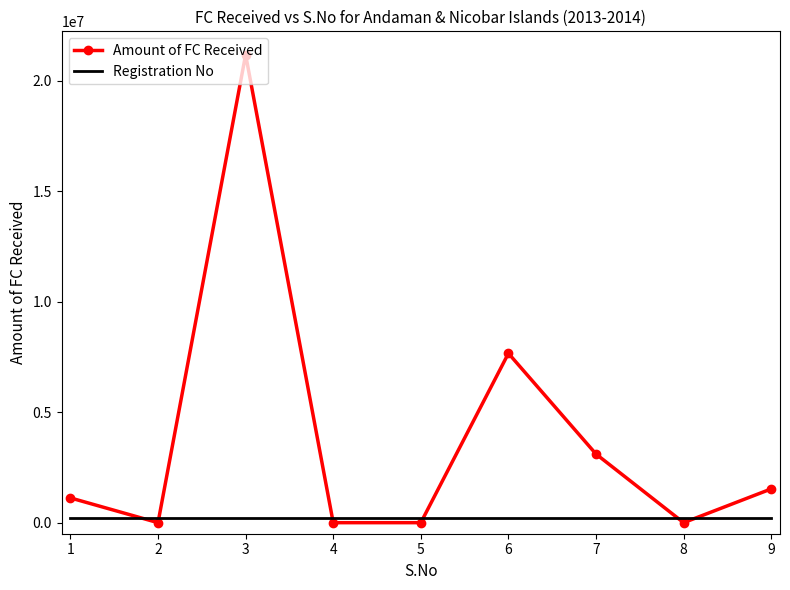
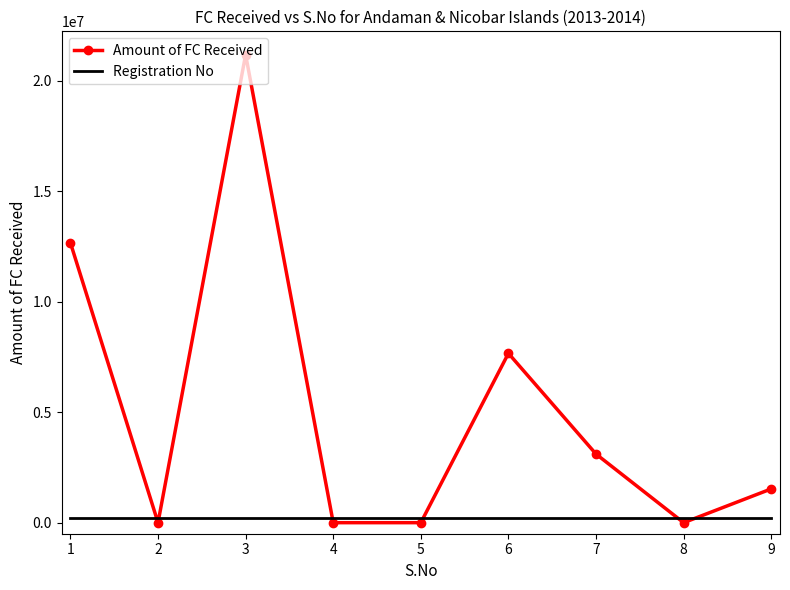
  {
    "Amount of FC Received": {
-     "1": 1100000,
+     "1": 12700000,
      "2": 0,
      "4": 0,
      "5": 0,
      "6": 7700000,
      "7": 3100000,
      "8": 0,
      "9": 1500000
    },
    "Registration No": {
      "1": 200000,
      "2": 200000,
      "3": 200000,
      "4": 200000,
      "5": 200000,
      "6": 200000,
      "7": 200000,
      "8": 200000,
      "9": 200000
    }
  }
